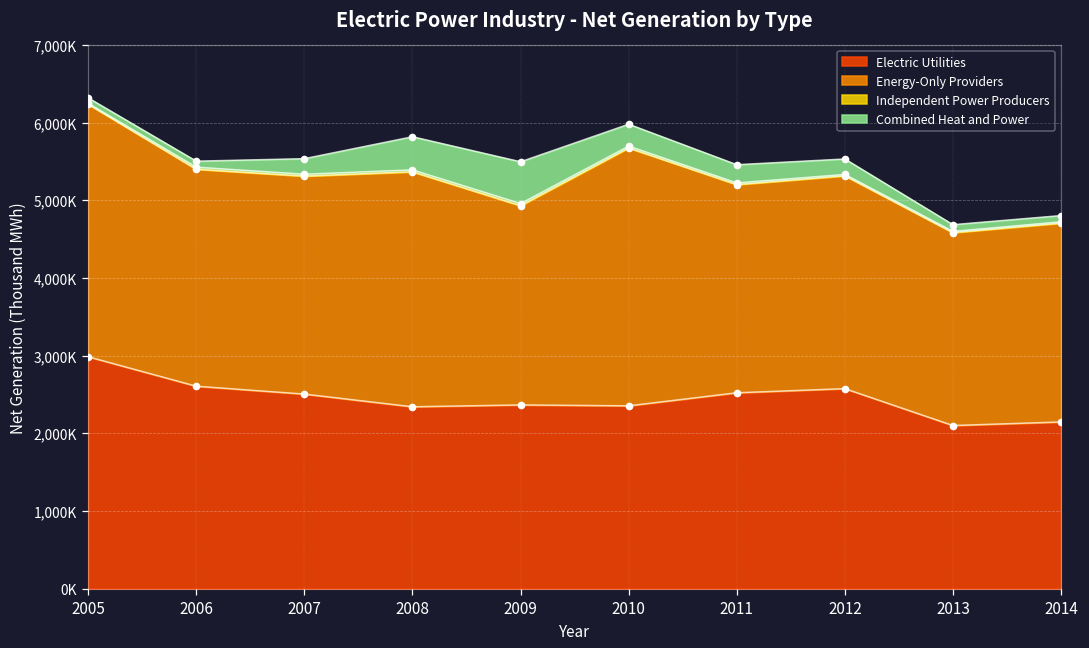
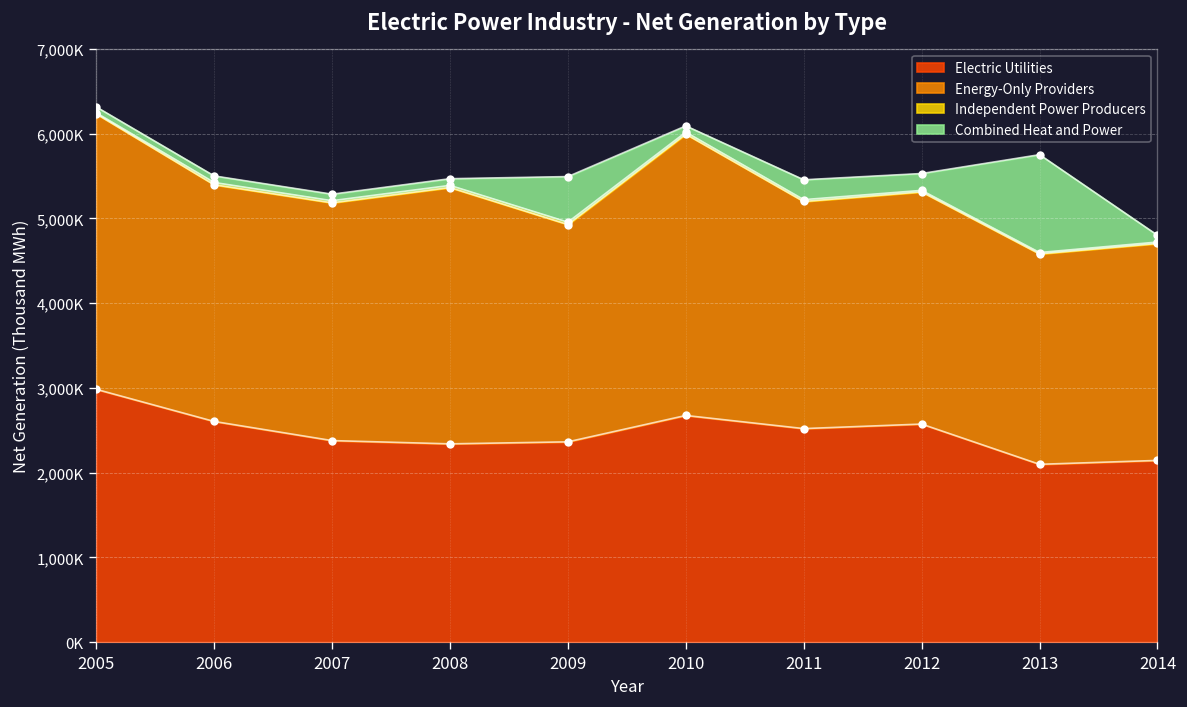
  {
    "Electric Utilities": {
-     "2007": "2,500,000",
-     "2010": "2,400,000"
+     "2007": "2,400,000",
+     "2010": "2,700,000"
    },
    "Combined Heat and Power": {
-     "2007": "200,000",
-     "2008": "400,000",
-     "2010": "300,000",
-     "2013": "100,000"
+     "2007": "100,000",
+     "2008": "100,000",
+     "2010": "100,000",
+     "2013": "1,200,000"
    }
  }
